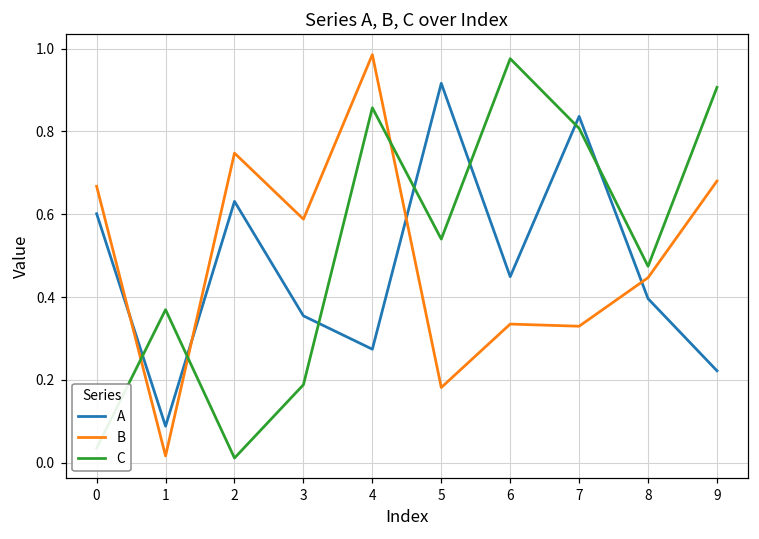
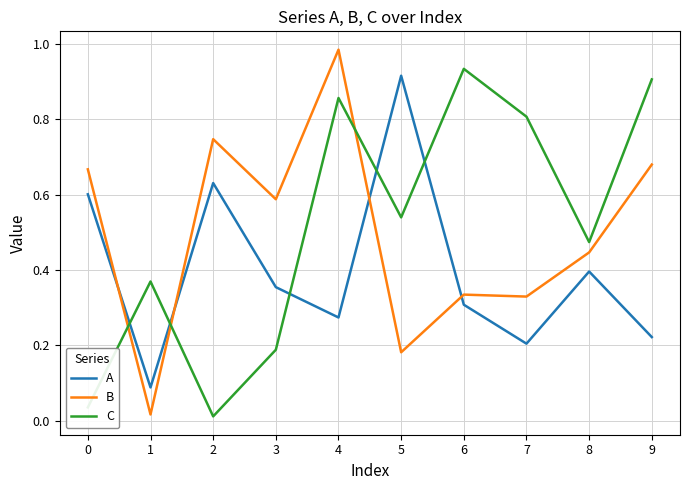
  {
    "A": {
      "0": 0.60,
      "1": 0.09,
      "2": 0.63,
      "3": 0.35,
      "4": 0.27,
      "5": 0.92,
-     "6": 0.45,
-     "7": 0.84,
+     "6": 0.31,
+     "7": 0.20,
      "8": 0.40,
      "9": 0.22
    },
    "B": {
      "0": 0.67,
      "1": 0.02,
      "2": 0.75,
      "3": 0.59,
      "4": 0.99,
      "5": 0.18,
      "6": 0.33,
      "7": 0.33,
      "8": 0.45,
      "9": 0.68
    },
    "C": {
      "1": 0.37,
      "2": 0.01,
      "3": 0.19,
      "4": 0.86,
      "5": 0.54,
-     "6": 0.98,
+     "6": 0.93,
      "7": 0.81,
      "8": 0.47,
      "9": 0.91
    }
  }
